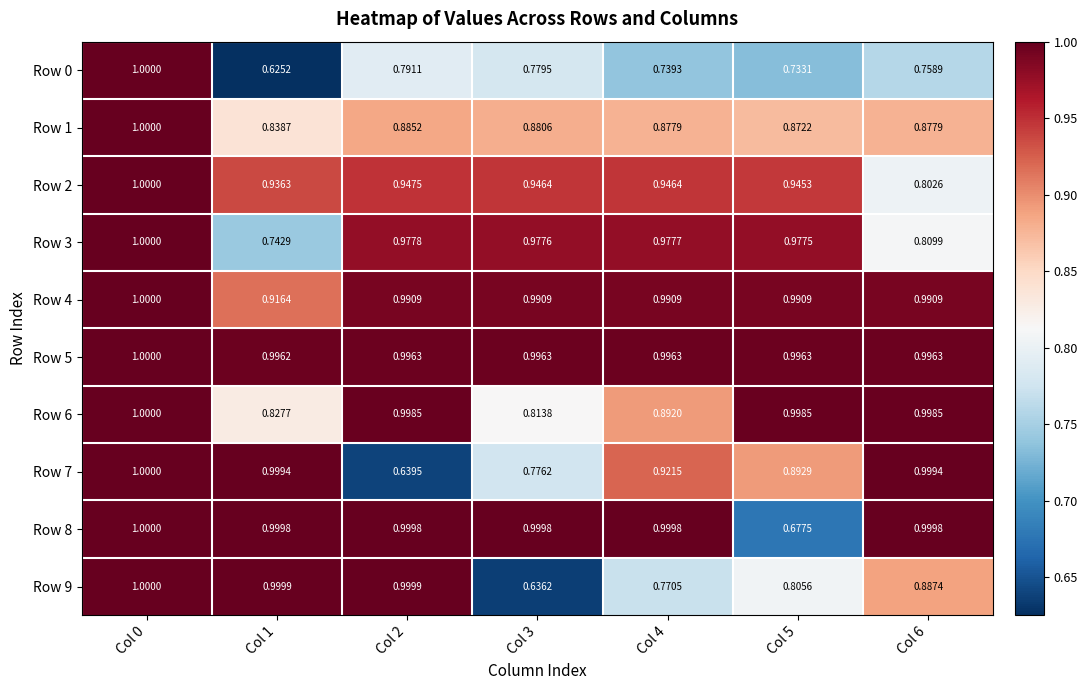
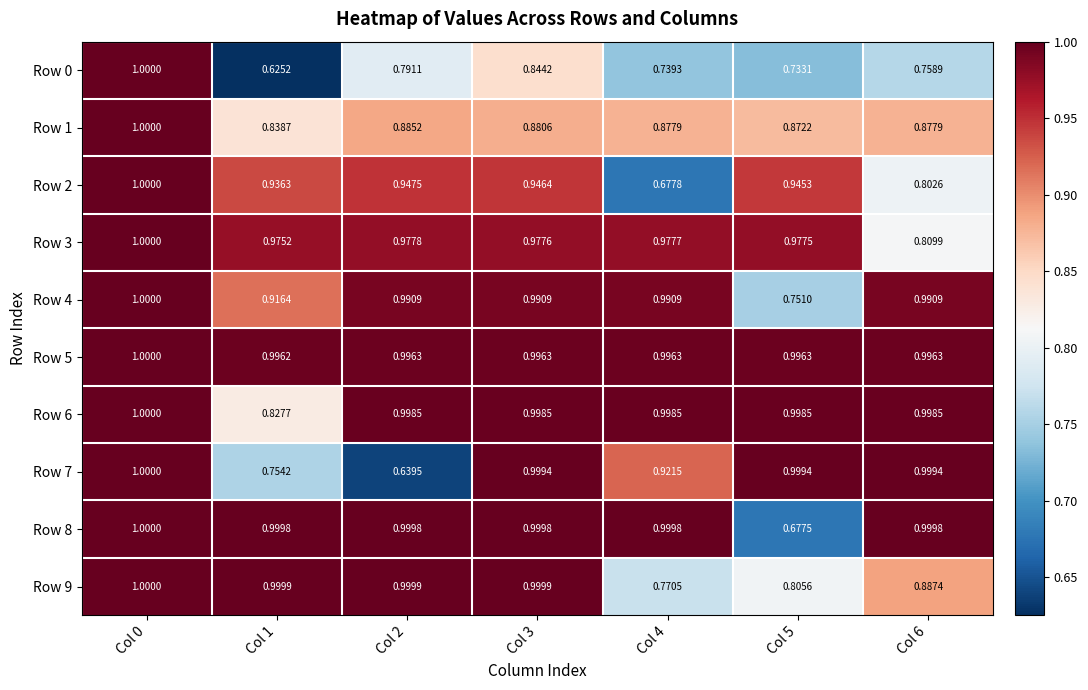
  {
    "Row 0": {
      "Col 0": 1.0000,
      "Col 1": 0.6252,
      "Col 2": 0.7911,
-     "Col 3": 0.7795,
+     "Col 3": 0.8442,
      "Col 4": 0.7393,
      "Col 5": 0.7331,
      "Col 6": 0.7589
    },
    "Row 1": {
      "Col 0": 1.0000,
      "Col 1": 0.8387,
      "Col 2": 0.8852,
      "Col 3": 0.8806,
      "Col 4": 0.8779,
      "Col 5": 0.8722,
      "Col 6": 0.8779
    },
    "Row 2": {
      "Col 0": 1.0000,
      "Col 1": 0.9363,
      "Col 2": 0.9475,
      "Col 3": 0.9464,
-     "Col 4": 0.9464,
+     "Col 4": 0.6778,
      "Col 5": 0.9453,
      "Col 6": 0.8026
    },
    "Row 3": {
      "Col 0": 1.0000,
-     "Col 1": 0.7429,
+     "Col 1": 0.9752,
      "Col 2": 0.9778,
      "Col 3": 0.9776,
      "Col 4": 0.9777,
      "Col 5": 0.9775,
      "Col 6": 0.8099
    },
    "Row 4": {
      "Col 0": 1.0000,
      "Col 1": 0.9164,
      "Col 2": 0.9909,
      "Col 3": 0.9909,
      "Col 4": 0.9909,
-     "Col 5": 0.9909,
+     "Col 5": 0.7510,
      "Col 6": 0.9909
    },
    "Row 5": {
      "Col 0": 1.0000,
      "Col 1": 0.9962,
      "Col 2": 0.9963,
      "Col 3": 0.9963,
      "Col 4": 0.9963,
      "Col 5": 0.9963,
      "Col 6": 0.9963
    },
    "Row 6": {
      "Col 0": 1.0000,
      "Col 1": 0.8277,
      "Col 2": 0.9985,
-     "Col 3": 0.8138,
-     "Col 4": 0.8920,
+     "Col 3": 0.9985,
+     "Col 4": 0.9985,
      "Col 5": 0.9985,
      "Col 6": 0.9985
    },
    "Row 7": {
      "Col 0": 1.0000,
-     "Col 1": 0.9994,
+     "Col 1": 0.7542,
      "Col 2": 0.6395,
-     "Col 3": 0.7762,
+     "Col 3": 0.9994,
      "Col 4": 0.9215,
-     "Col 5": 0.8929,
+     "Col 5": 0.9994,
      "Col 6": 0.9994
    },
    "Row 8": {
      "Col 0": 1.0000,
      "Col 1": 0.9998,
      "Col 2": 0.9998,
      "Col 3": 0.9998,
      "Col 4": 0.9998,
      "Col 5": 0.6775,
      "Col 6": 0.9998
    },
    "Row 9": {
      "Col 0": 1.0000,
      "Col 1": 0.9999,
      "Col 2": 0.9999,
-     "Col 3": 0.6362,
+     "Col 3": 0.9999,
      "Col 4": 0.7705,
      "Col 5": 0.8056,
      "Col 6": 0.8874
    }
  }
